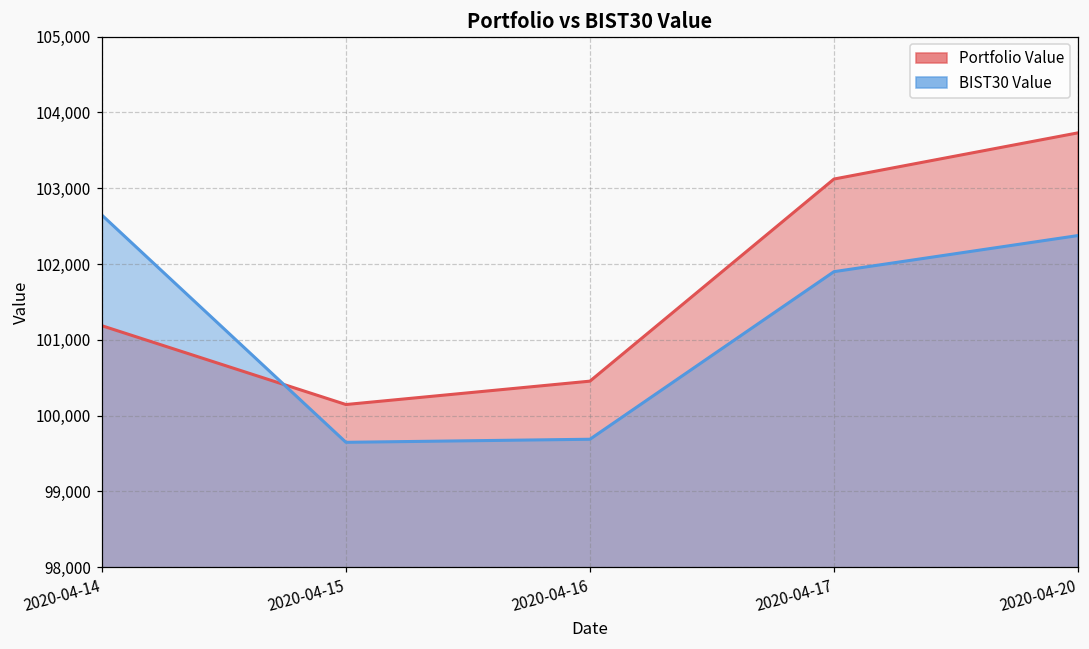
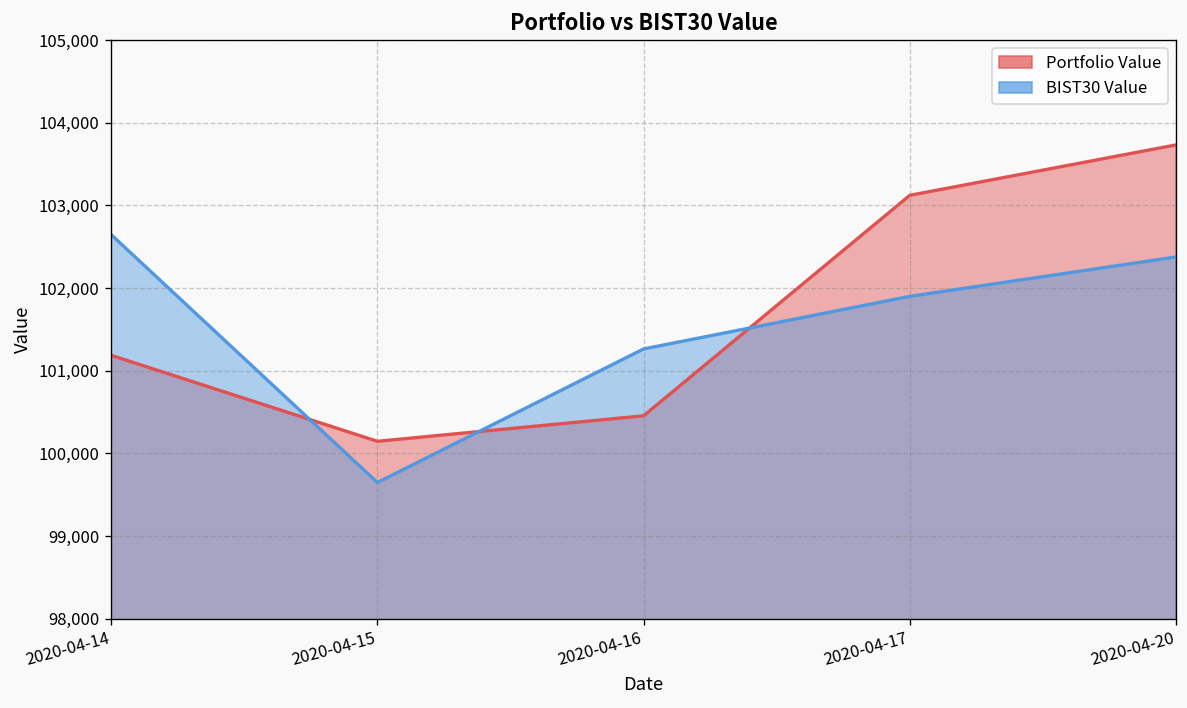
  {
    "Portfolio Value": {
      "2020-04-14": "101,200",
      "2020-04-15": "100,100",
      "2020-04-16": "100,500",
      "2020-04-17": "103,100",
      "2020-04-20": "103,700"
    },
    "BIST30 Value": {
      "2020-04-14": "102,600",
      "2020-04-15": "99,600",
-     "2020-04-16": "99,700",
+     "2020-04-16": "101,300",
      "2020-04-17": "101,900",
      "2020-04-20": "102,400"
    }
  }
